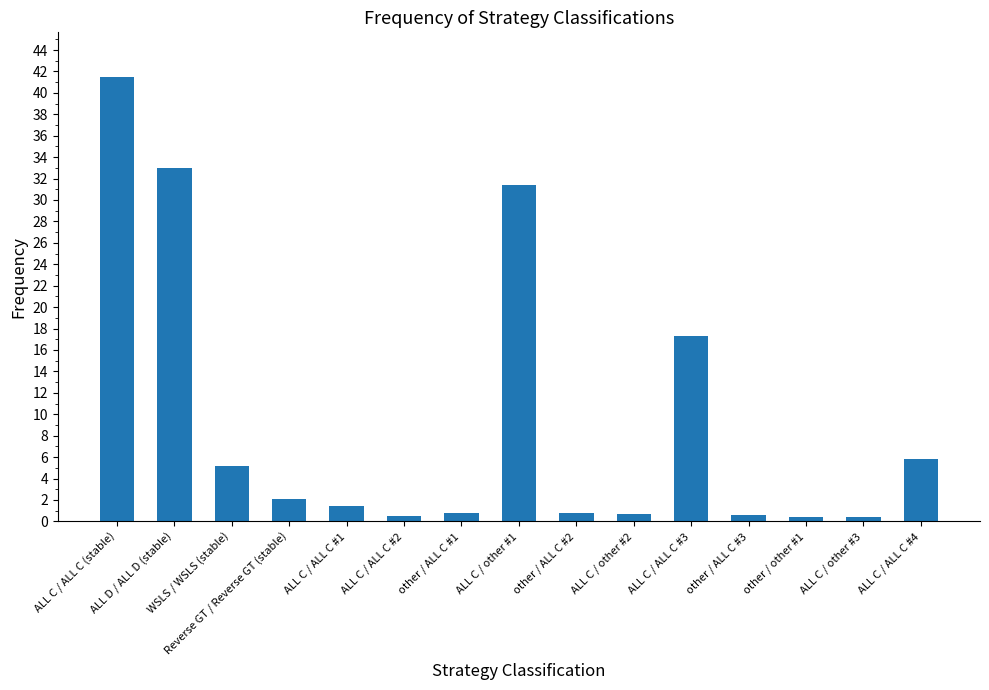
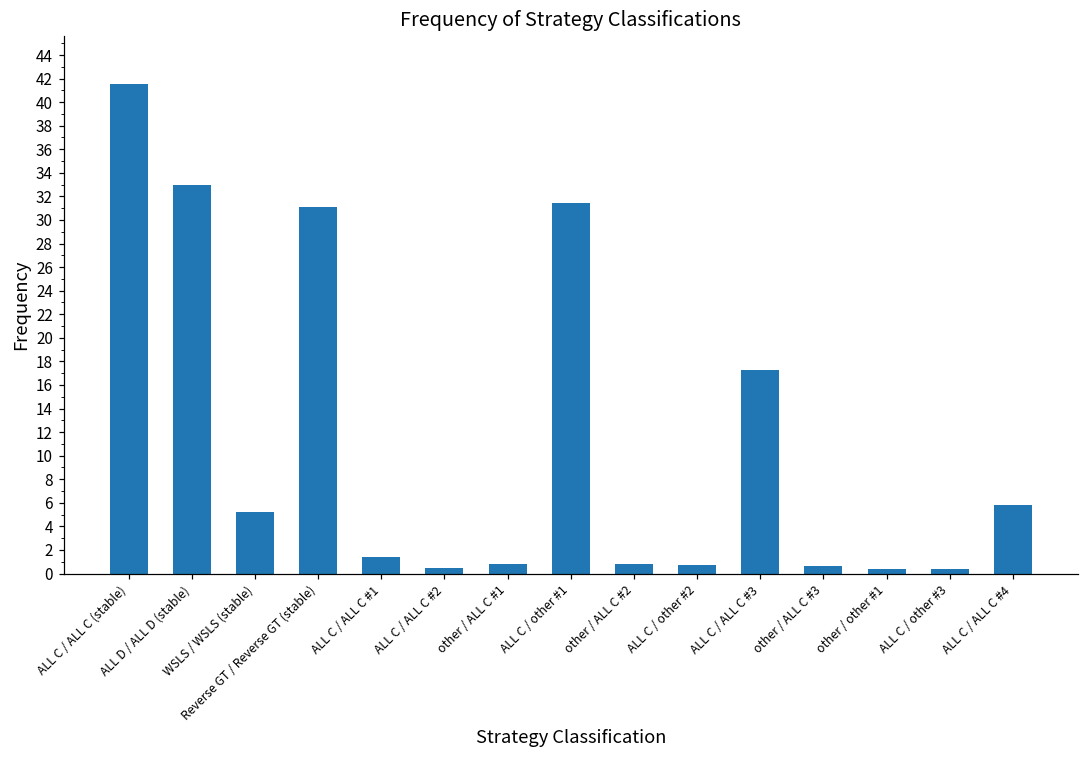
  {
    "ALL C / ALL C (stable)": 41.5,
    "ALL D / ALL D (stable)": 33.0,
    "WSLS / WSLS (stable)": 5.2,
-   "Reverse GT / Reverse GT (stable)": 2.1,
+   "Reverse GT / Reverse GT (stable)": 31.1,
    "ALL C / ALL C #1": 1.4,
    "ALL C / ALL C #2": 0.5,
    "other / ALL C #1": 0.8,
    "ALL C / other #1": 31.4,
    "other / ALL C #2": 0.8,
    "ALL C / other #2": 0.7,
    "ALL C / ALL C #3": 17.3,
    "other / ALL C #3": 0.6,
    "other / other #1": 0.4,
    "ALL C / other #3": 0.4,
    "ALL C / ALL C #4": 5.8
  }
